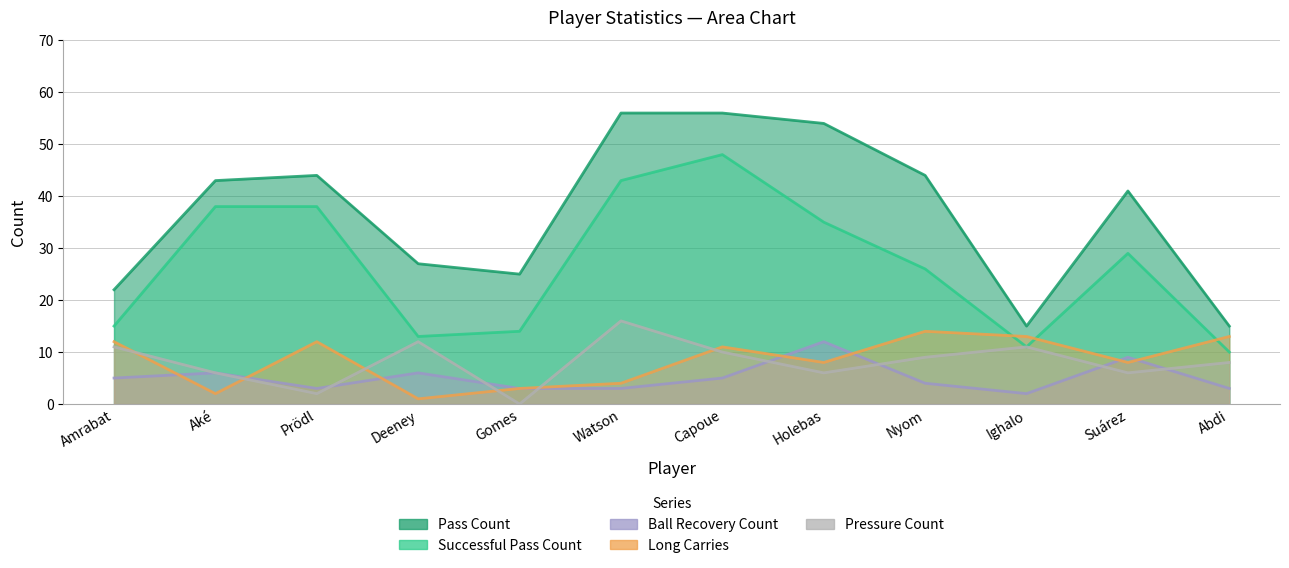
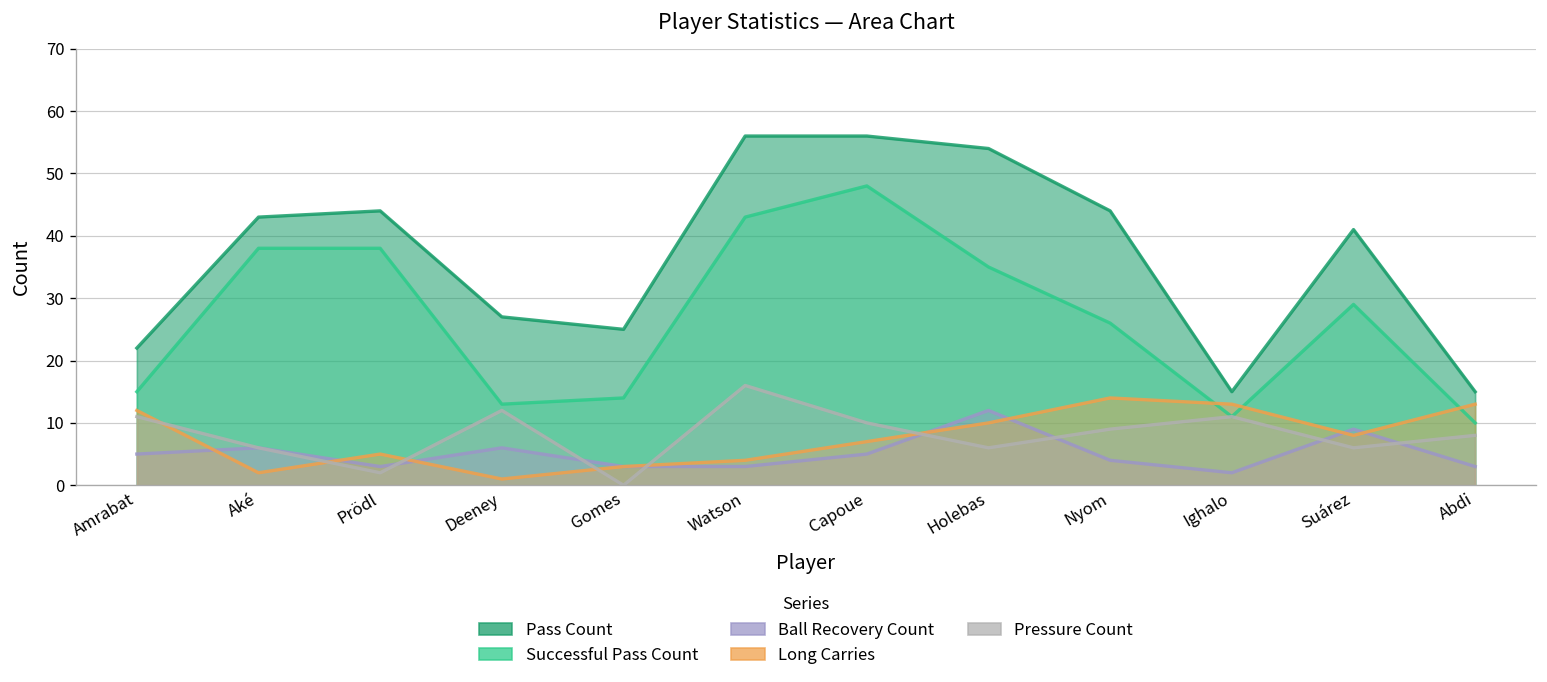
  {
    "Long Carries": {
      "Amrabat": 12,
      "Aké": 2,
-     "Prödl": 12,
+     "Prödl": 5,
      "Deeney": 1,
      "Watson": 4,
-     "Capoue": 11,
-     "Holebas": 8,
+     "Capoue": 7,
+     "Holebas": 10,
      "Nyom": 14,
      "Ighalo": 13,
      "Suárez": 8,
      "Abdi": 13
    }
  }
